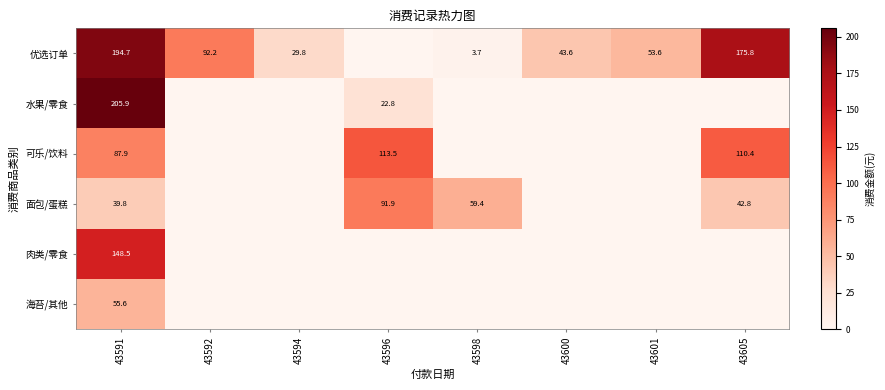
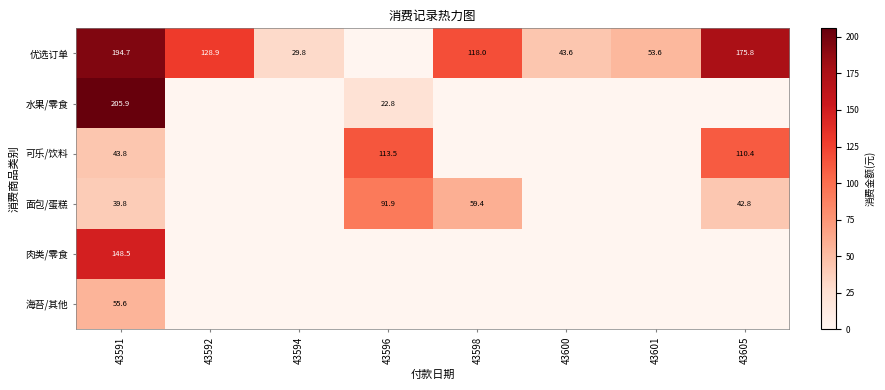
  {
    "优选订单": {
      "43591": 194.7,
-     "43592": 92.2,
+     "43592": 128.9,
      "43594": 29.8,
-     "43598": 3.7,
+     "43598": 118.0,
      "43600": 43.6,
      "43601": 53.6,
      "43605": 175.8
    },
    "水果/零食": {
      "43591": 205.9,
      "43596": 22.8
    },
    "可乐/饮料": {
-     "43591": 87.9,
+     "43591": 43.8,
      "43596": 113.5,
      "43605": 110.4
    },
    "面包/蛋糕": {
      "43591": 39.8,
      "43596": 91.9,
      "43598": 59.4,
      "43605": 42.8
    },
    "肉类/零食": {
      "43591": 148.5
    },
    "海苔/其他": {
      "43591": 55.6
    }
  }
